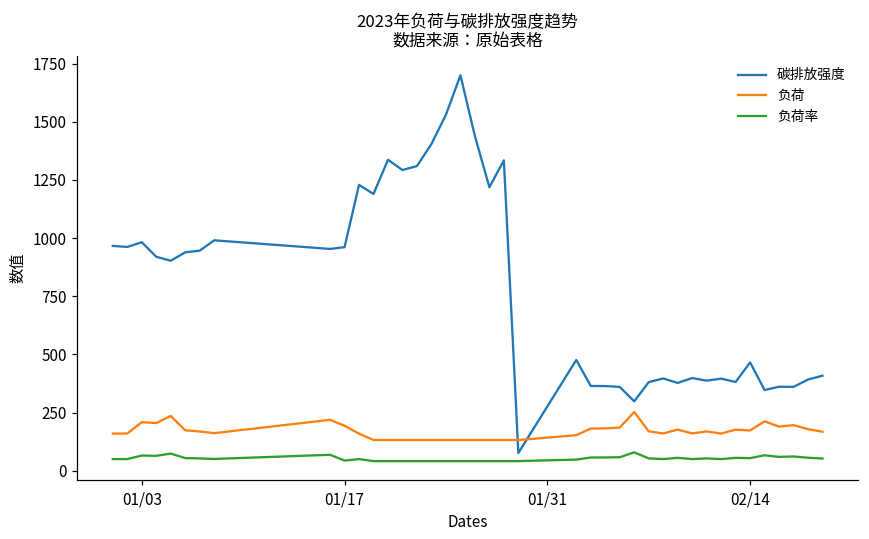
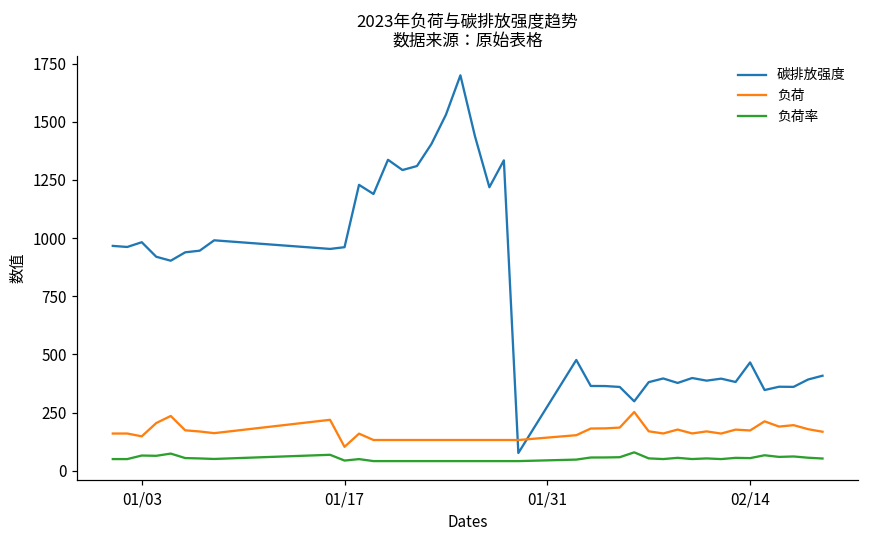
  {
    "碳排放强度": {
      "01/03": 980,
      "01/17": 960,
      "02/14": 470
    },
    "负荷": {
-     "01/03": 210,
-     "01/17": 190,
+     "01/03": 150,
+     "01/17": 100,
      "02/14": 170
    },
    "负荷率": {
      "01/03": 70,
      "01/17": 40,
      "02/14": 50
    }
  }
